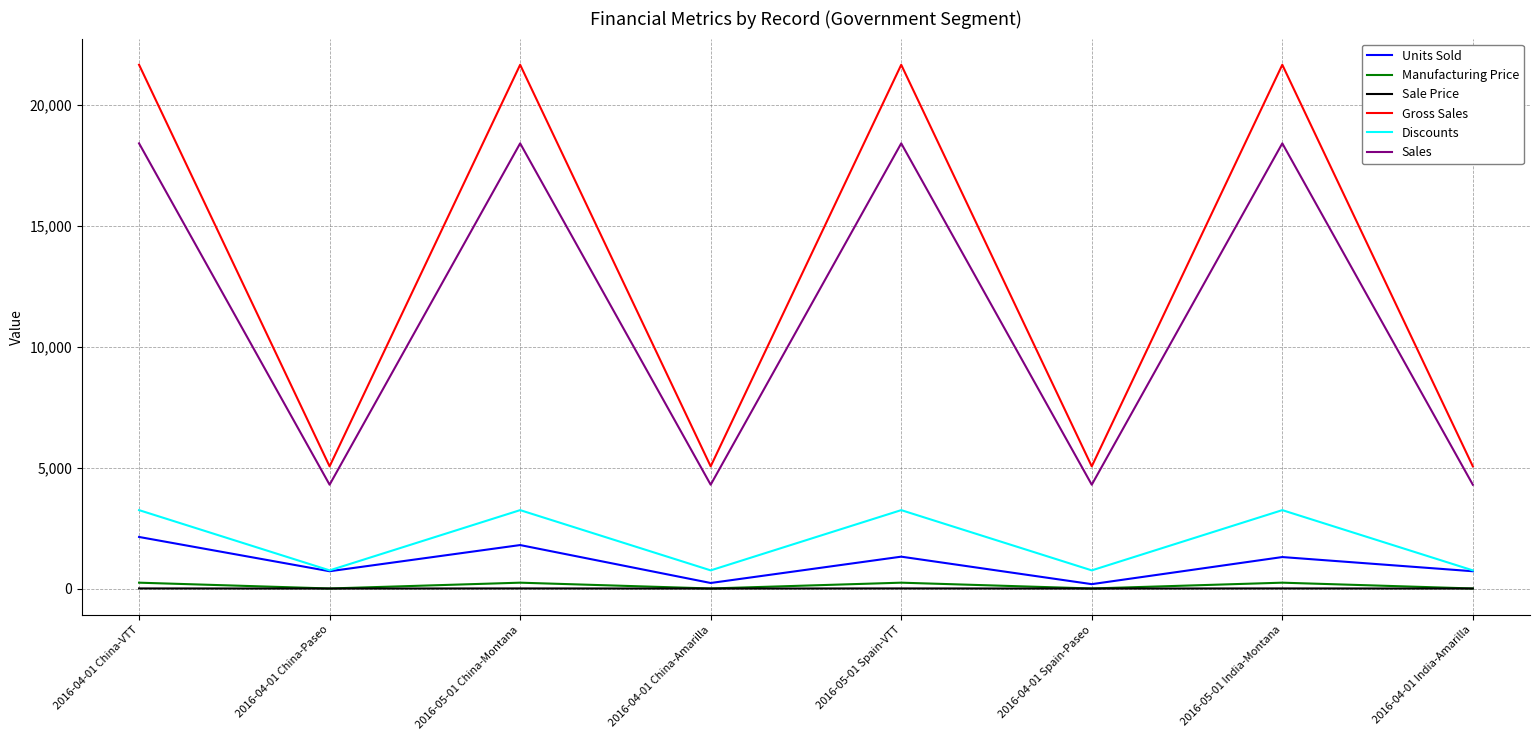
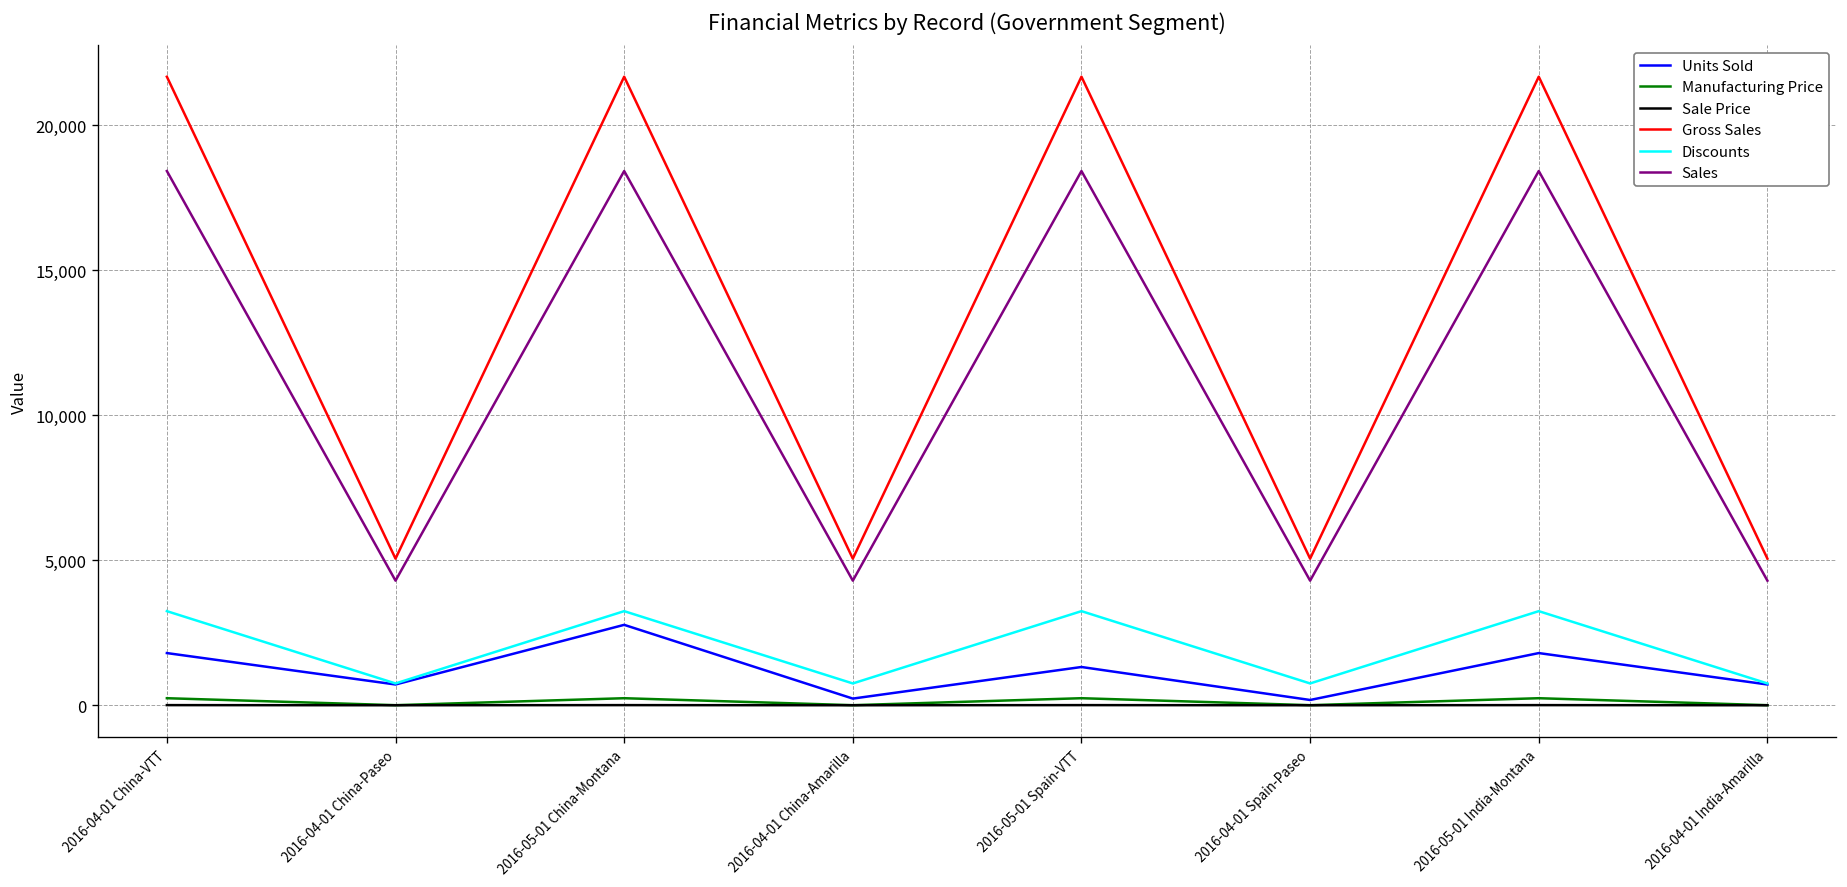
  {
    "Units Sold": {
-     "2016-04-01 China-VTT": "2,100",
-     "2016-05-01 China-Montana": "1,800",
+     "2016-04-01 China-VTT": "1,800",
+     "2016-05-01 China-Montana": "2,800",
      "2016-04-01 China-Amarilla": "200",
      "2016-05-01 Spain-VTT": "1,300",
      "2016-04-01 Spain-Paseo": "200",
-     "2016-05-01 India-Montana": "1,300"
+     "2016-05-01 India-Montana": "1,800"
    },
    "Manufacturing Price": {
      "2016-04-01 China-VTT": "300",
      "2016-05-01 China-Montana": "300",
      "2016-05-01 Spain-VTT": "300",
      "2016-05-01 India-Montana": "300"
    },
    "Sale Price": {
      "2016-04-01 China-VTT": "0",
      "2016-05-01 China-Montana": "0",
      "2016-05-01 Spain-VTT": "0",
      "2016-05-01 India-Montana": "0"
    },
    "Gross Sales": {
      "2016-04-01 China-VTT": "21,700",
      "2016-04-01 China-Paseo": "5,100",
      "2016-05-01 China-Montana": "21,700",
      "2016-04-01 China-Amarilla": "5,100",
      "2016-05-01 Spain-VTT": "21,700",
      "2016-04-01 Spain-Paseo": "5,100",
      "2016-05-01 India-Montana": "21,700",
      "2016-04-01 India-Amarilla": "5,100"
    },
    "Discounts": {
      "2016-04-01 China-VTT": "3,300",
      "2016-05-01 China-Montana": "3,300",
      "2016-04-01 China-Amarilla": "800",
      "2016-05-01 Spain-VTT": "3,300",
      "2016-04-01 Spain-Paseo": "800",
      "2016-05-01 India-Montana": "3,300"
    },
    "Sales": {
      "2016-04-01 China-VTT": "18,400",
      "2016-04-01 China-Paseo": "4,300",
      "2016-05-01 China-Montana": "18,400",
      "2016-04-01 China-Amarilla": "4,300",
      "2016-05-01 Spain-VTT": "18,400",
      "2016-04-01 Spain-Paseo": "4,300",
      "2016-05-01 India-Montana": "18,400",
      "2016-04-01 India-Amarilla": "4,300"
    }
  }
